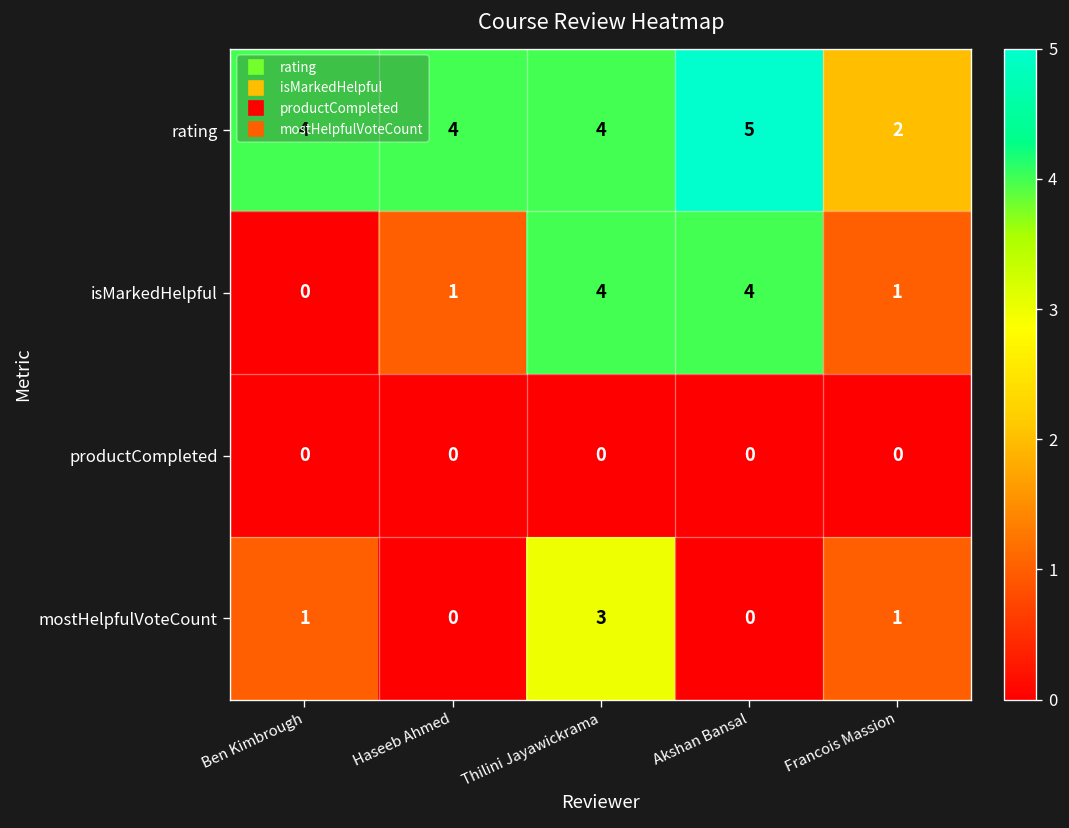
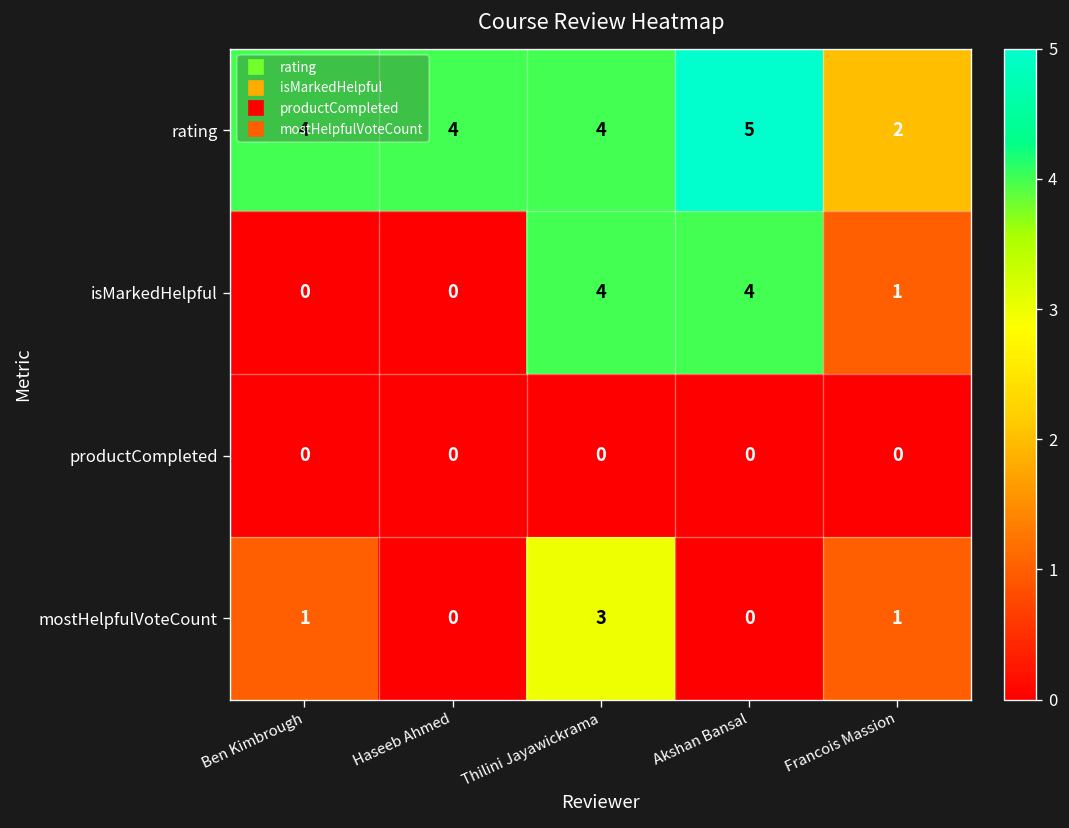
  {
    "rating": {
      "Haseeb Ahmed": 4,
      "Thilini Jayawickrama": 4,
      "Akshan Bansal": 5,
      "Francois Massion": 2
    },
    "isMarkedHelpful": {
      "Ben Kimbrough": 0,
-     "Haseeb Ahmed": 1,
+     "Haseeb Ahmed": 0,
      "Thilini Jayawickrama": 4,
      "Akshan Bansal": 4,
      "Francois Massion": 1
    },
    "productCompleted": {
      "Ben Kimbrough": 0,
      "Haseeb Ahmed": 0,
      "Thilini Jayawickrama": 0,
      "Akshan Bansal": 0,
      "Francois Massion": 0
    },
    "mostHelpfulVoteCount": {
      "Ben Kimbrough": 1,
      "Haseeb Ahmed": 0,
      "Thilini Jayawickrama": 3,
      "Akshan Bansal": 0,
      "Francois Massion": 1
    }
  }
